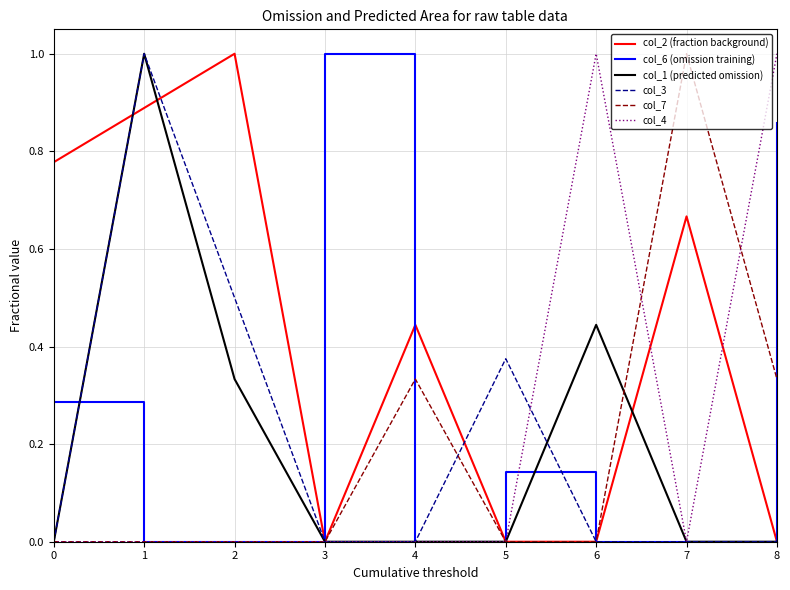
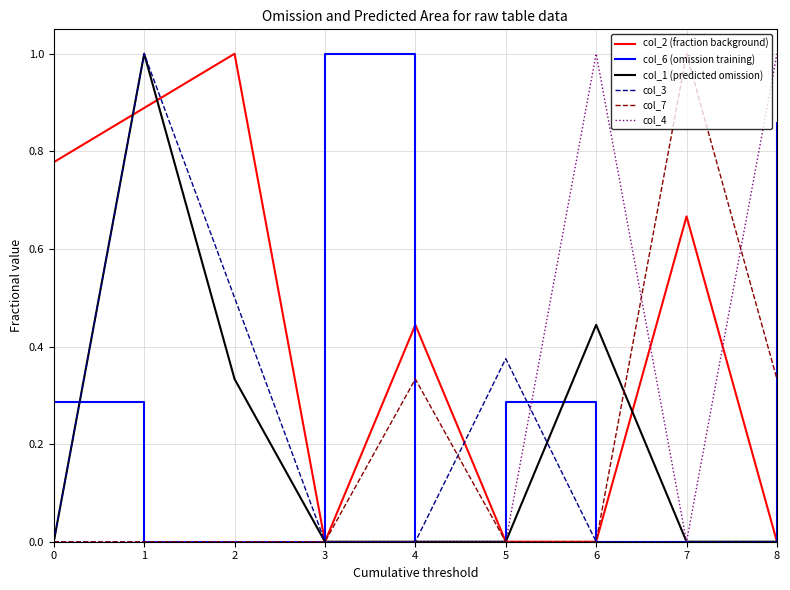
  {
    "col_2 (fraction background)": {
      "0": 0.78,
      "1": 0.89,
      "2": 1.00,
      "4": 0.44,
      "7": 0.67
    },
    "col_6 (omission training)": {
      "0": 0.29,
      "3": 1.00,
-     "5": 0.14,
+     "5": 0.29,
      "8": 0.86
    },
    "col_1 (predicted omission)": {
      "2": 0.33,
      "6": 0.44
    },
    "col_3": {
      "2": 0.50,
      "5": 0.38
    },
    "col_7": {
      "4": 0.33,
      "8": 0.33
    },
    "col_4": {
      "6": 1.00,
      "8": 1.00
    }
  }
